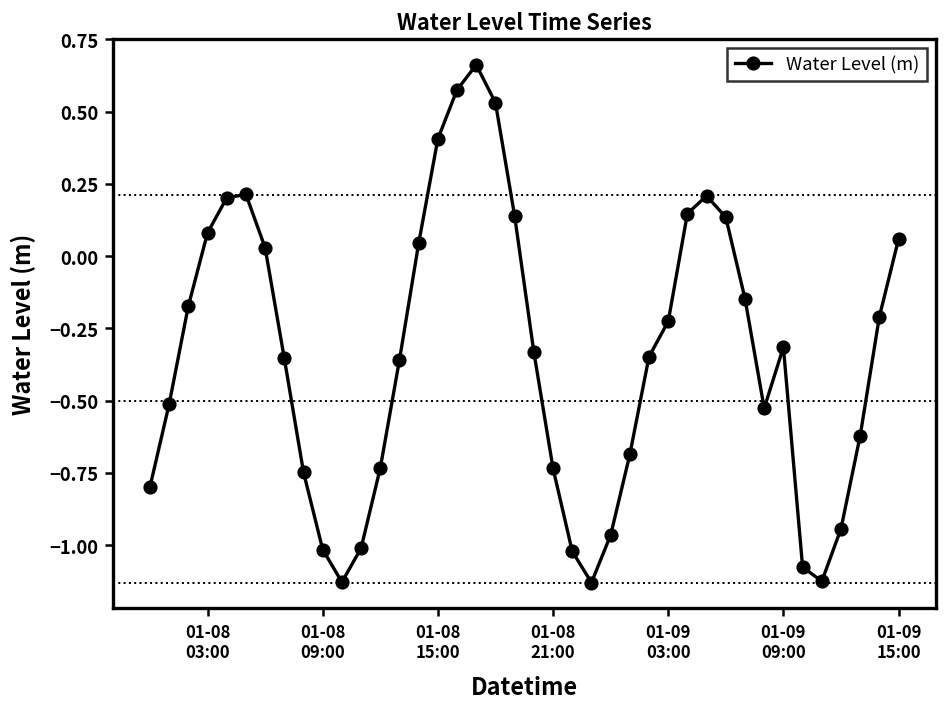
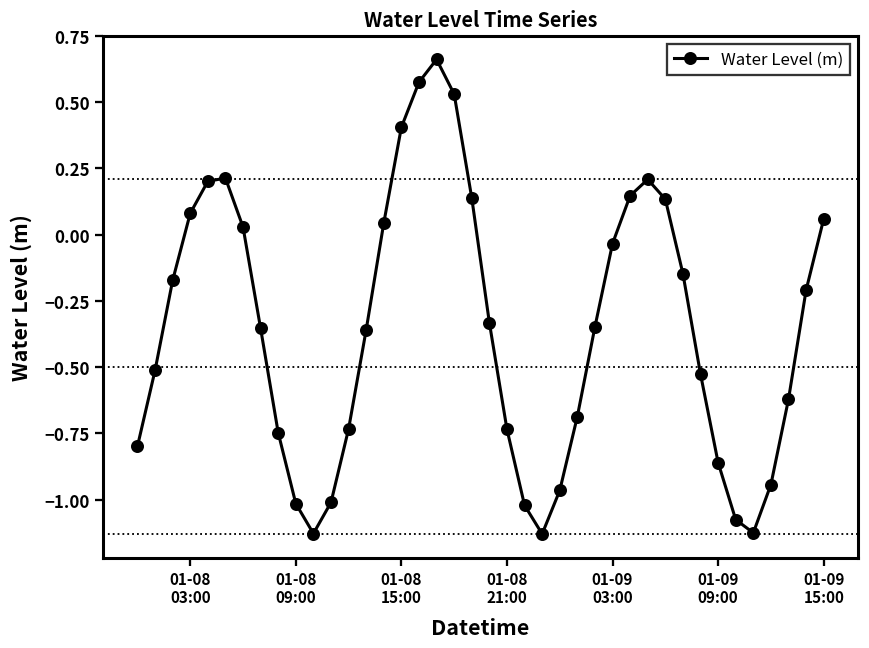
  {
    "01-08 03:00": 0.08,
    "01-08 09:00": -1.02,
    "01-08 15:00": 0.41,
    "01-08 21:00": -0.73,
-   "01-09 03:00": -0.23,
-   "01-09 09:00": -0.32,
+   "01-09 03:00": -0.03,
+   "01-09 09:00": -0.86,
    "01-09 15:00": 0.06
  }
